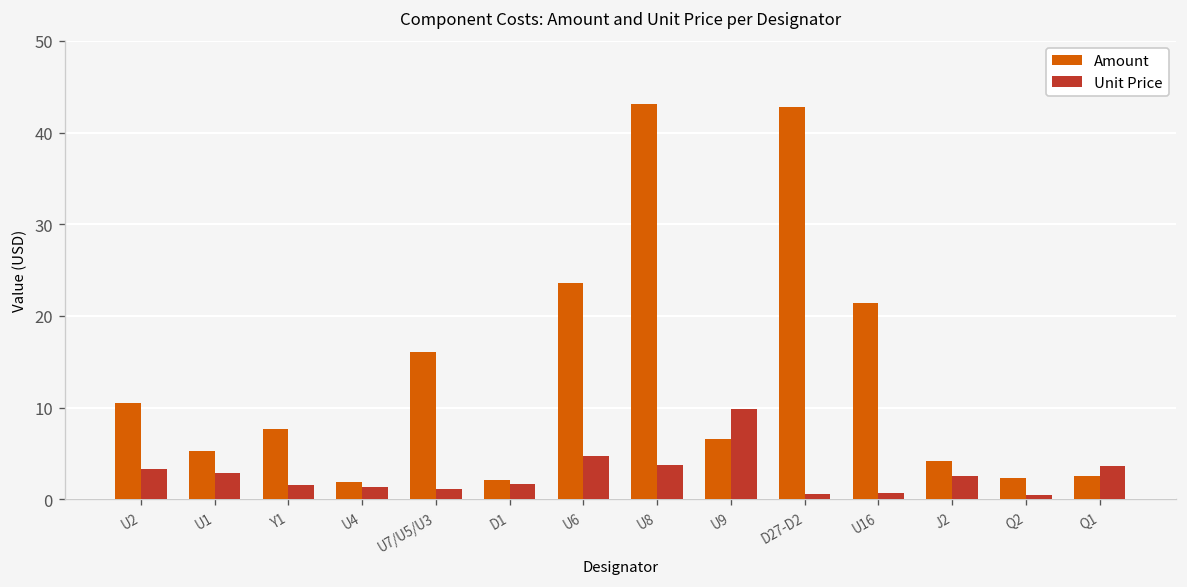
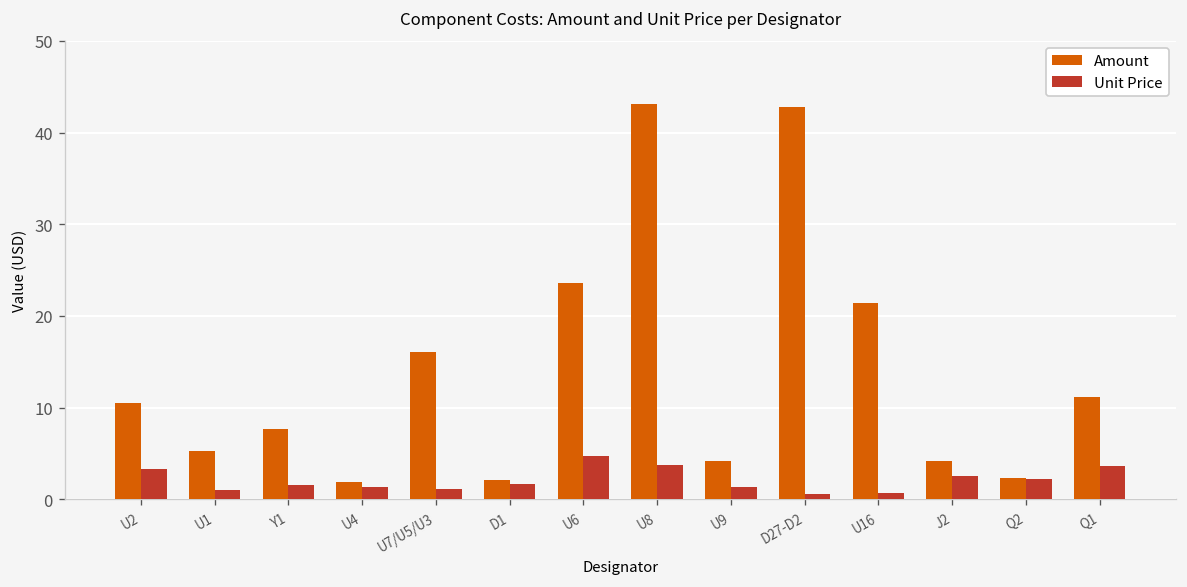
  {
    "Amount": {
      "U2": 11,
      "U1": 5,
      "Y1": 8,
      "U4": 2,
      "U7/U5/U3": 16,
      "D1": 2,
      "U6": 24,
      "U8": 43,
-     "U9": 7,
+     "U9": 4,
      "D27-D2": 43,
      "U16": 21,
      "J2": 4,
      "Q2": 2,
-     "Q1": 3
+     "Q1": 11
    },
    "Unit Price": {
      "U2": 3,
-     "U1": 3,
+     "U1": 1,
      "Y1": 2,
      "U4": 1,
      "U7/U5/U3": 1,
      "D1": 2,
      "U6": 5,
      "U8": 4,
-     "U9": 10,
+     "U9": 1,
      "D27-D2": 1,
      "U16": 1,
      "J2": 2,
-     "Q2": 0,
+     "Q2": 2,
      "Q1": 4
    }
  }
